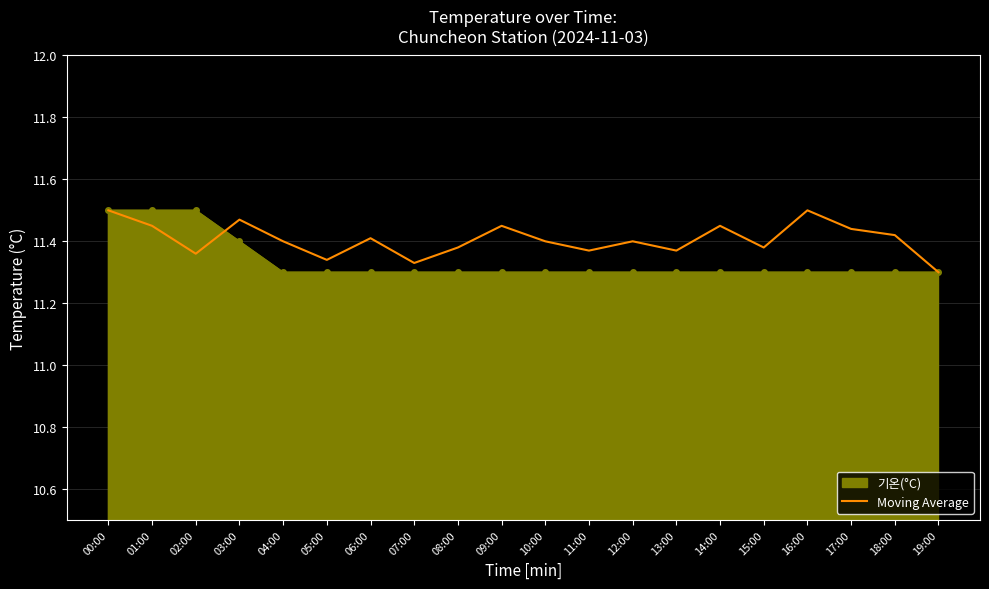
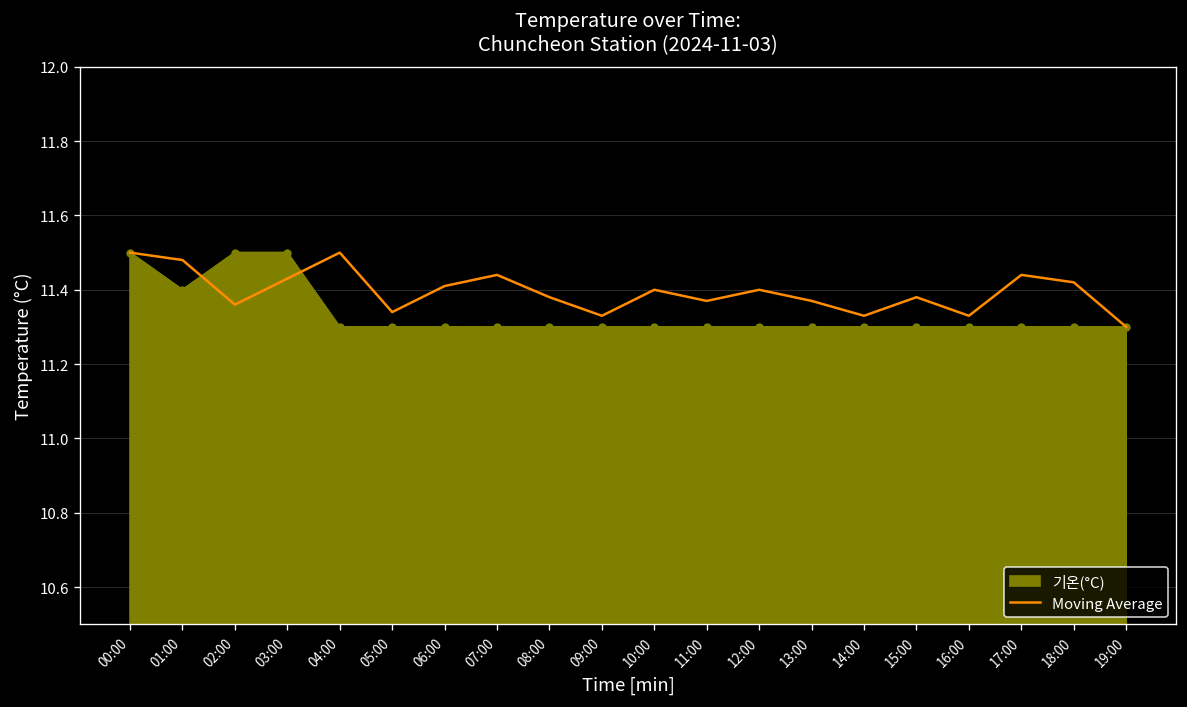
  {
    "기온(°C)": {
-     "01:00": 11.5,
+     "01:00": 11.4,
      "02:00": 11.5,
-     "03:00": 11.4,
+     "03:00": 11.5,
      "04:00": 11.3,
      "05:00": 11.3,
      "06:00": 11.3,
      "07:00": 11.3,
      "08:00": 11.3,
      "09:00": 11.3,
      "10:00": 11.3,
      "11:00": 11.3,
      "12:00": 11.3,
      "13:00": 11.3,
      "14:00": 11.3,
      "15:00": 11.3,
      "16:00": 11.3,
      "17:00": 11.3,
      "18:00": 11.3
    },
    "Moving Average": {
-     "01:00": 11.45,
+     "01:00": 11.48,
      "02:00": 11.36,
-     "03:00": 11.47,
-     "04:00": 11.4,
+     "03:00": 11.43,
+     "04:00": 11.5,
      "05:00": 11.34,
      "06:00": 11.41,
-     "07:00": 11.33,
+     "07:00": 11.44,
      "08:00": 11.38,
-     "09:00": 11.45,
+     "09:00": 11.33,
      "10:00": 11.40,
      "11:00": 11.37,
      "12:00": 11.40,
      "13:00": 11.37,
-     "14:00": 11.45,
+     "14:00": 11.33,
      "15:00": 11.38,
-     "16:00": 11.50,
+     "16:00": 11.33,
      "17:00": 11.44,
      "18:00": 11.42
    }
  }
